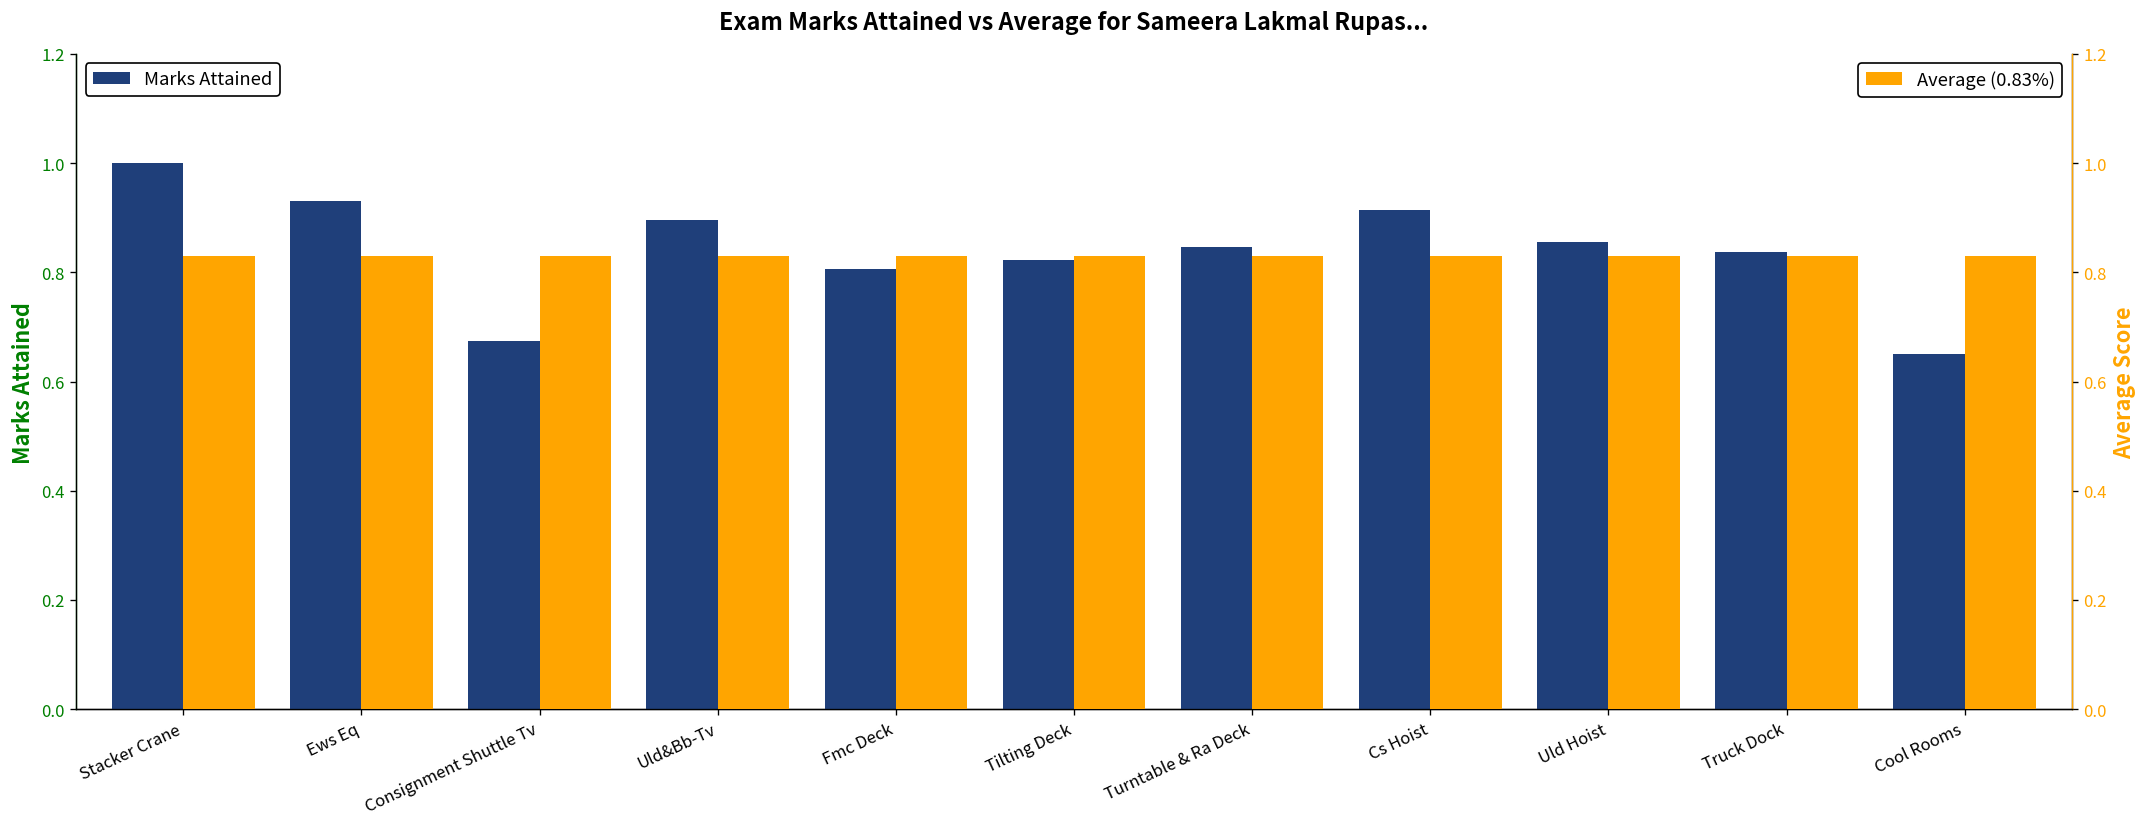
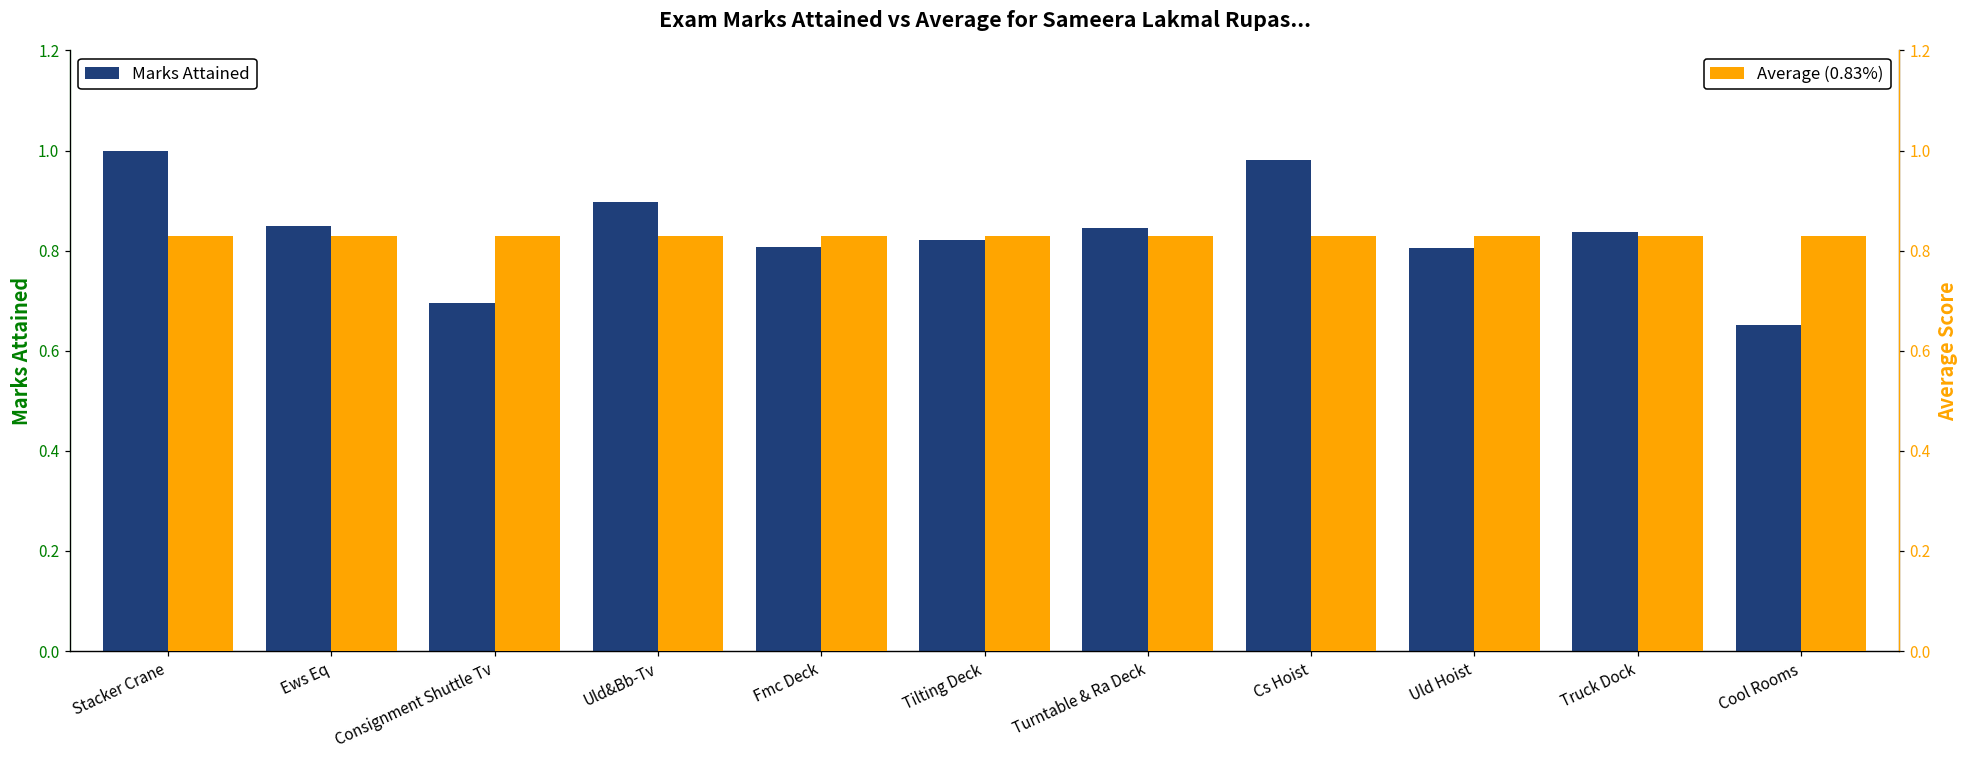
  {
    "Marks Attained": {
      "Stacker Crane": 1.00,
-     "Ews Eq": 0.93,
-     "Consignment Shuttle Tv": 0.67,
+     "Ews Eq": 0.85,
+     "Consignment Shuttle Tv": 0.69,
      "Uld&Bb-Tv": 0.90,
      "Fmc Deck": 0.81,
      "Tilting Deck": 0.82,
      "Turntable & Ra Deck": 0.85,
-     "Cs Hoist": 0.91,
-     "Uld Hoist": 0.86,
+     "Cs Hoist": 0.98,
+     "Uld Hoist": 0.81,
      "Truck Dock": 0.84,
      "Cool Rooms": 0.65
    },
    "Average (0.83%)": {
      "Stacker Crane": 0.83,
      "Ews Eq": 0.83,
      "Consignment Shuttle Tv": 0.83,
      "Uld&Bb-Tv": 0.83,
      "Fmc Deck": 0.83,
      "Tilting Deck": 0.83,
      "Turntable & Ra Deck": 0.83,
      "Cs Hoist": 0.83,
      "Uld Hoist": 0.83,
      "Truck Dock": 0.83,
      "Cool Rooms": 0.83
    }
  }
